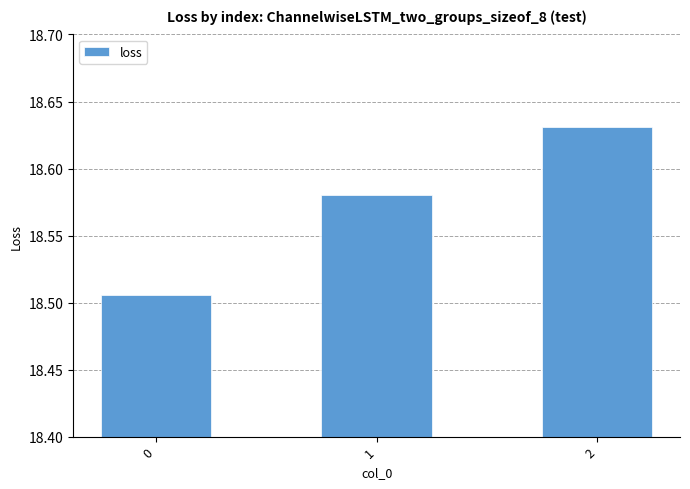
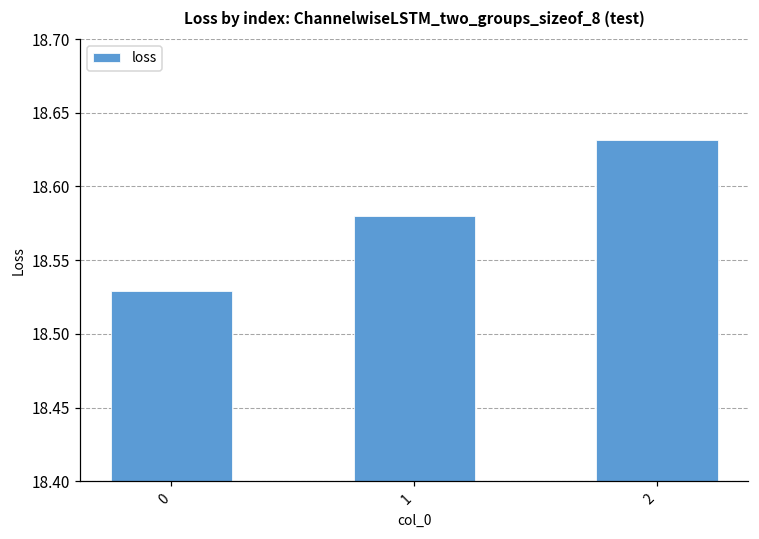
  {
-   "0": 18.506,
+   "0": 18.529,
    "1": 18.580,
    "2": 18.631
  }
